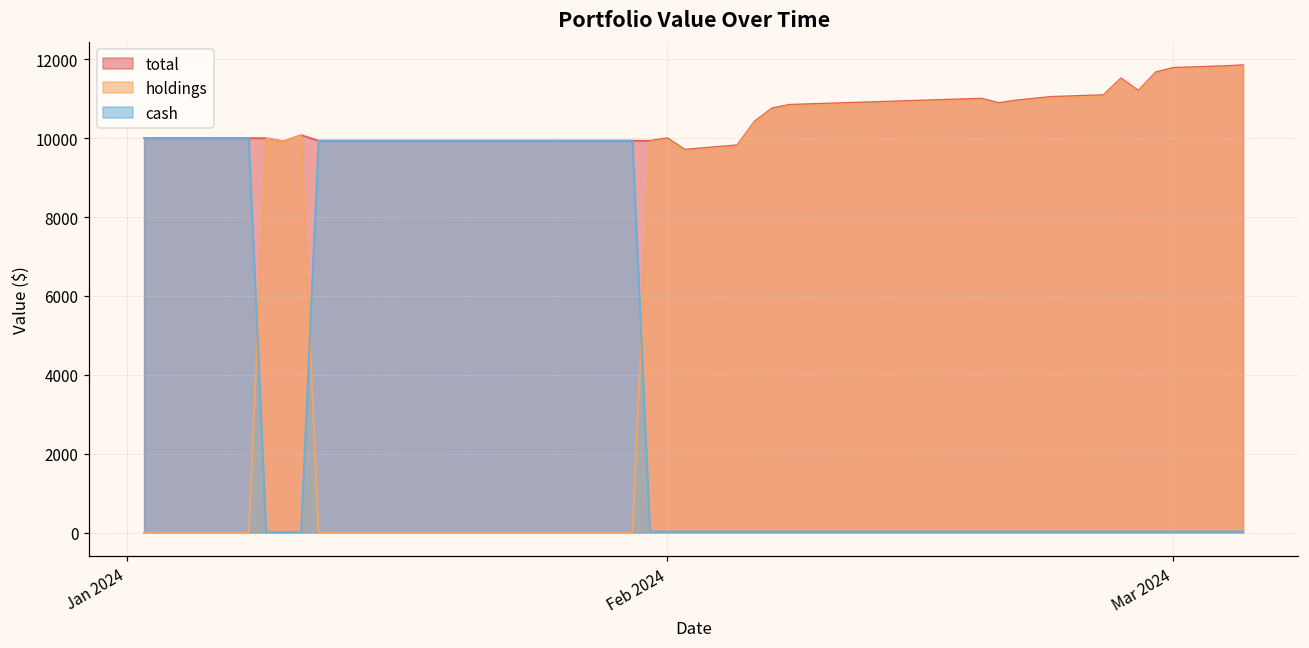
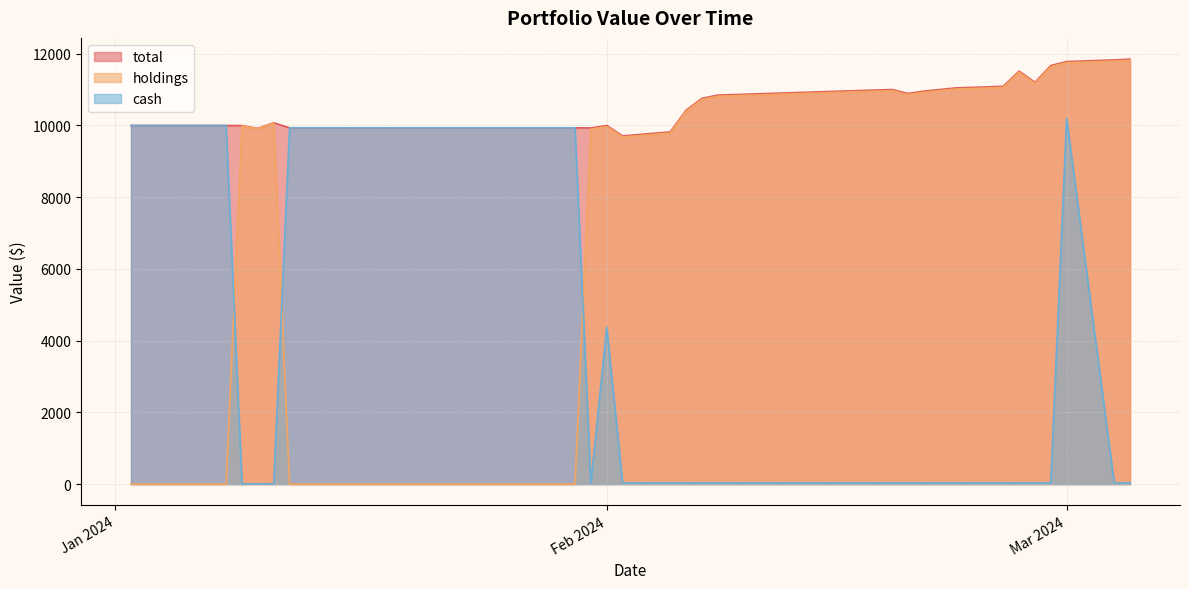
  {
    "cash": {
-     "Feb 2024": 0,
-     "Mar 2024": 0
+     "Feb 2024": 4400,
+     "Mar 2024": 10200
    }
  }
